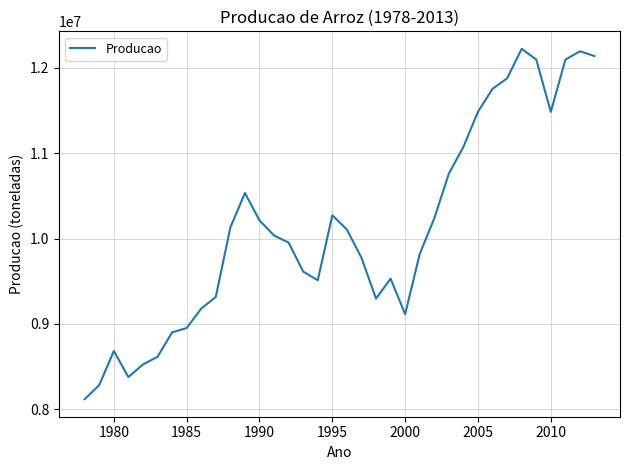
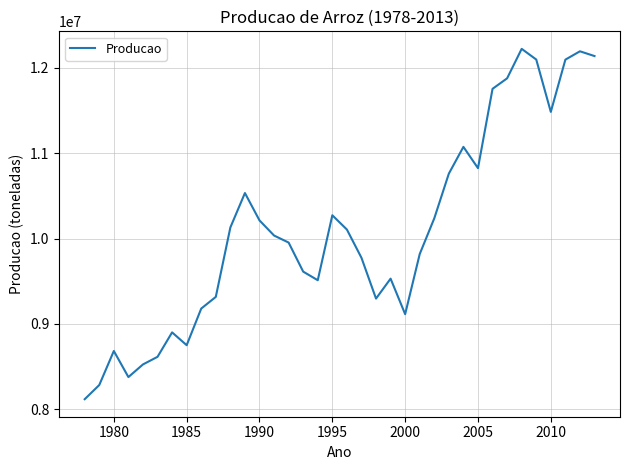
  {
    "1980": 8700000,
-   "1985": 9000000,
+   "1985": 8800000,
    "1990": 10200000,
    "1995": 10300000,
    "2000": 9100000,
-   "2005": 11500000,
+   "2005": 10800000,
    "2010": 11500000
  }
